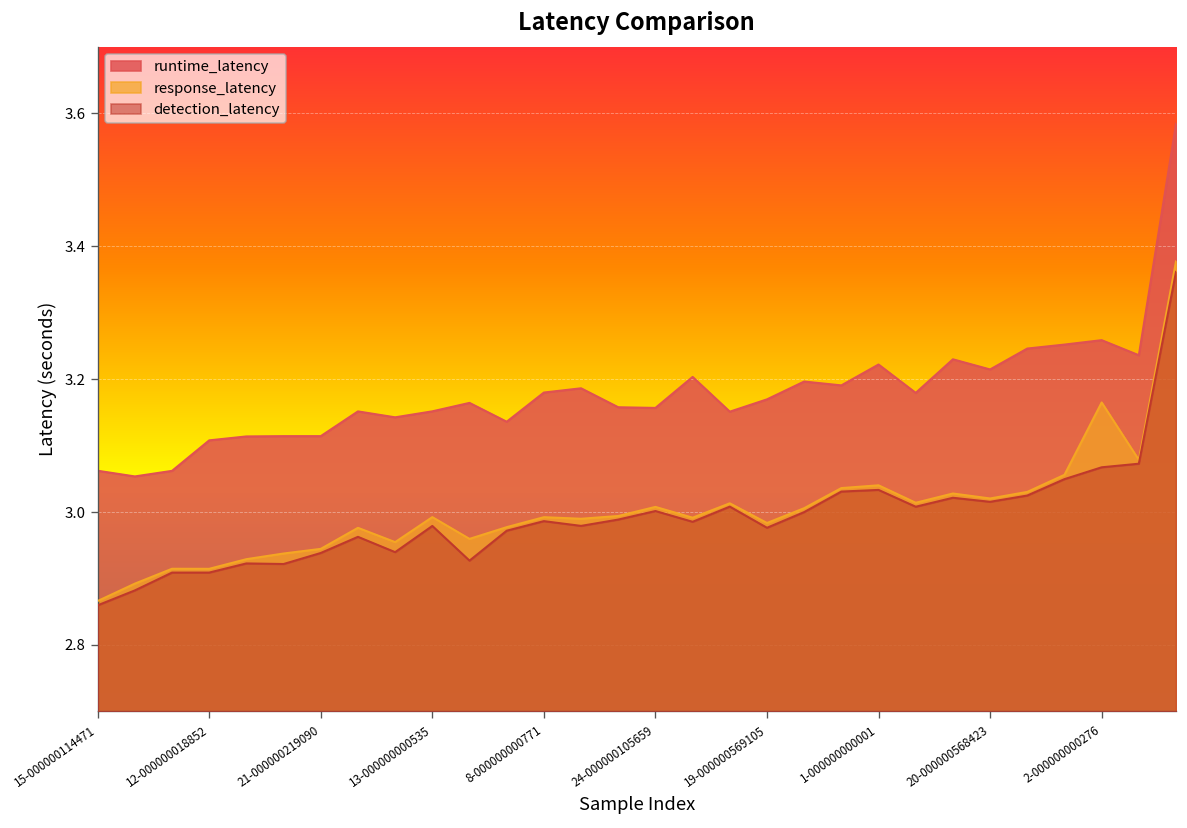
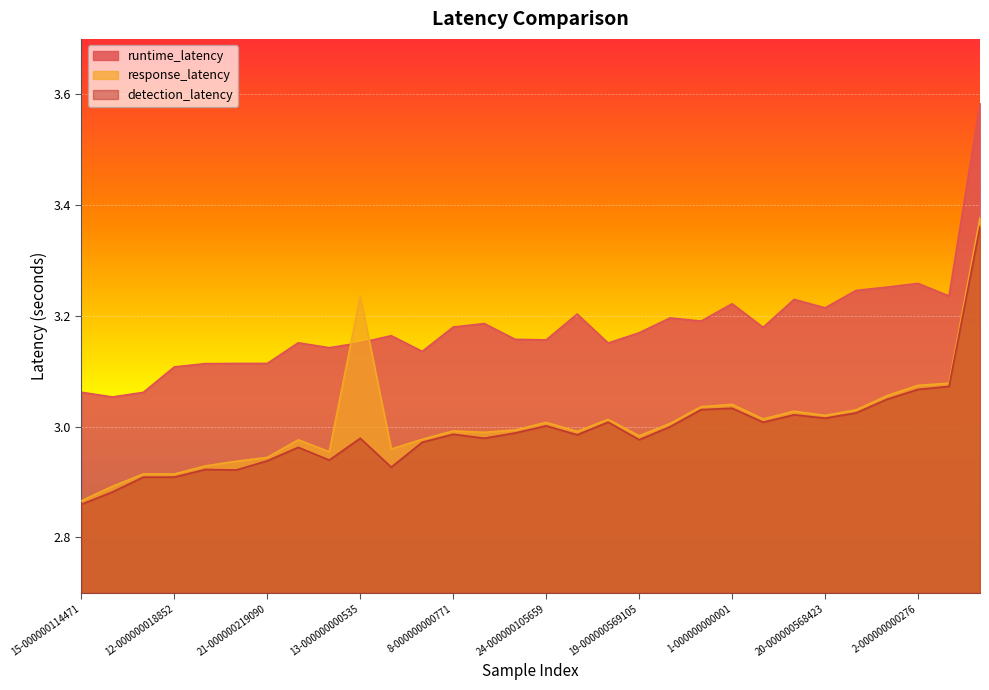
  {
    "response_latency": {
      "15-000000114471": 2.87,
      "12-000000018852": 2.91,
      "21-000000219090": 2.94,
-     "13-000000000535": 2.99,
+     "13-000000000535": 3.24,
      "8-000000000771": 2.99,
      "24-000000105659": 3.01,
      "19-000000569105": 2.98,
      "1-000000000001": 3.04,
      "20-000000568423": 3.02,
-     "2-000000000276": 3.16
+     "2-000000000276": 3.07
    }
  }
